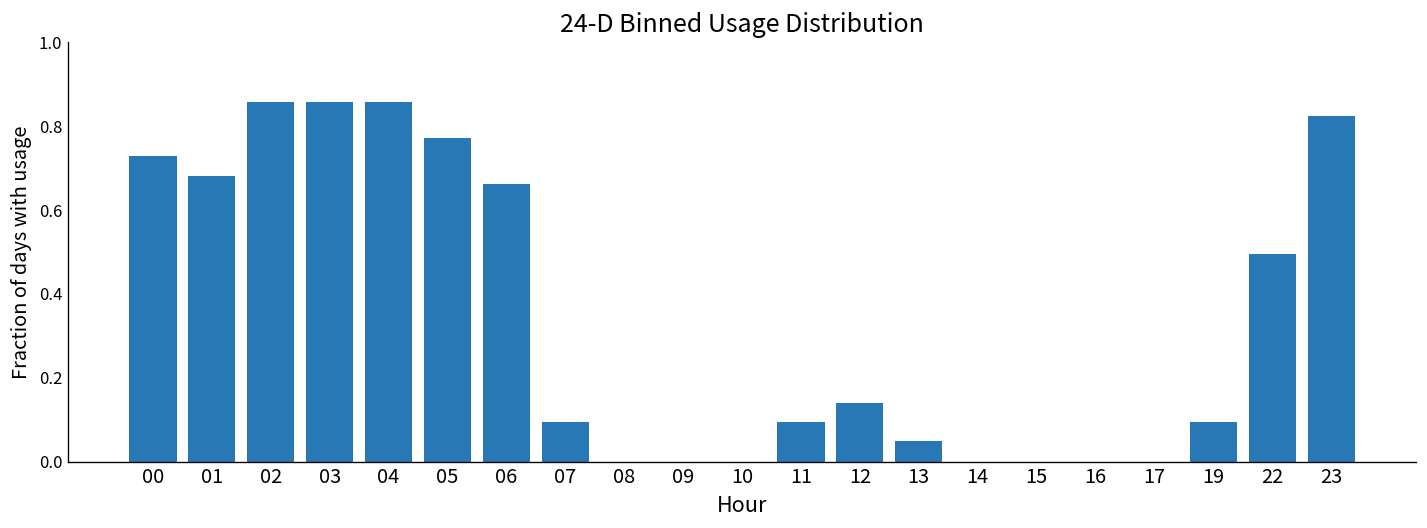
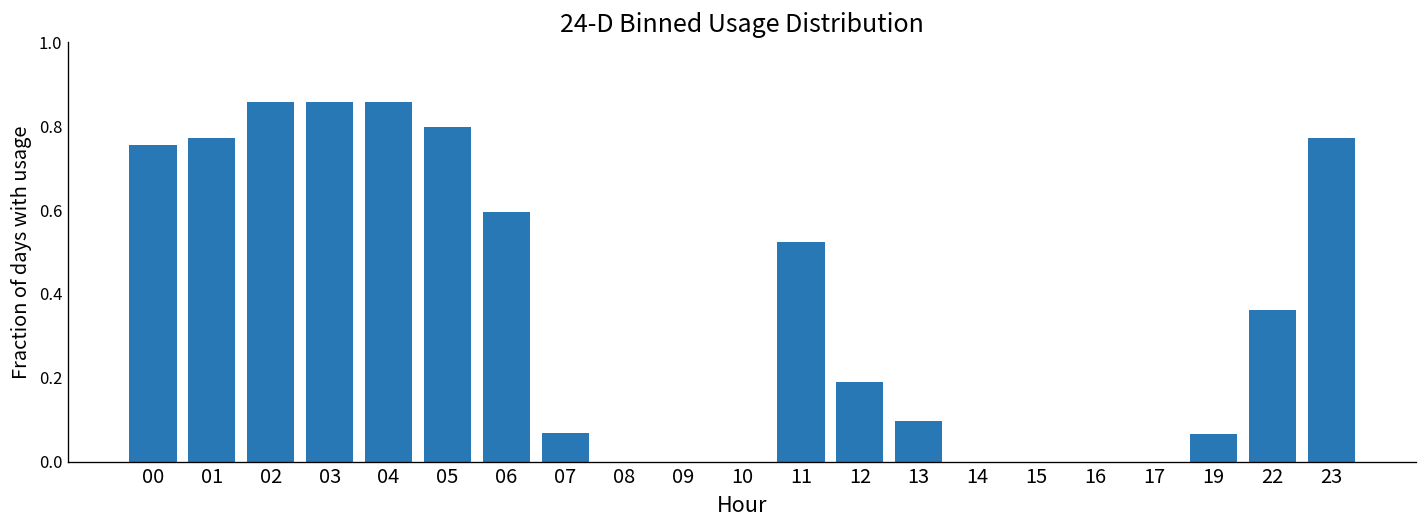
  {
-   "00": 0.73,
-   "01": 0.68,
+   "00": 0.76,
+   "01": 0.77,
    "02": 0.86,
    "03": 0.86,
    "04": 0.86,
-   "05": 0.77,
-   "06": 0.66,
-   "07": 0.10,
+   "05": 0.80,
+   "06": 0.60,
+   "07": 0.07,
    "08": 0.00,
    "09": 0.00,
    "10": 0.00,
-   "11": 0.10,
-   "12": 0.14,
-   "13": 0.05,
+   "11": 0.52,
+   "12": 0.19,
+   "13": 0.10,
    "14": 0.00,
    "15": 0.00,
    "16": 0.00,
    "17": 0.00,
-   "19": 0.10,
-   "22": 0.50,
-   "23": 0.83
+   "19": 0.07,
+   "22": 0.36,
+   "23": 0.77
  }
